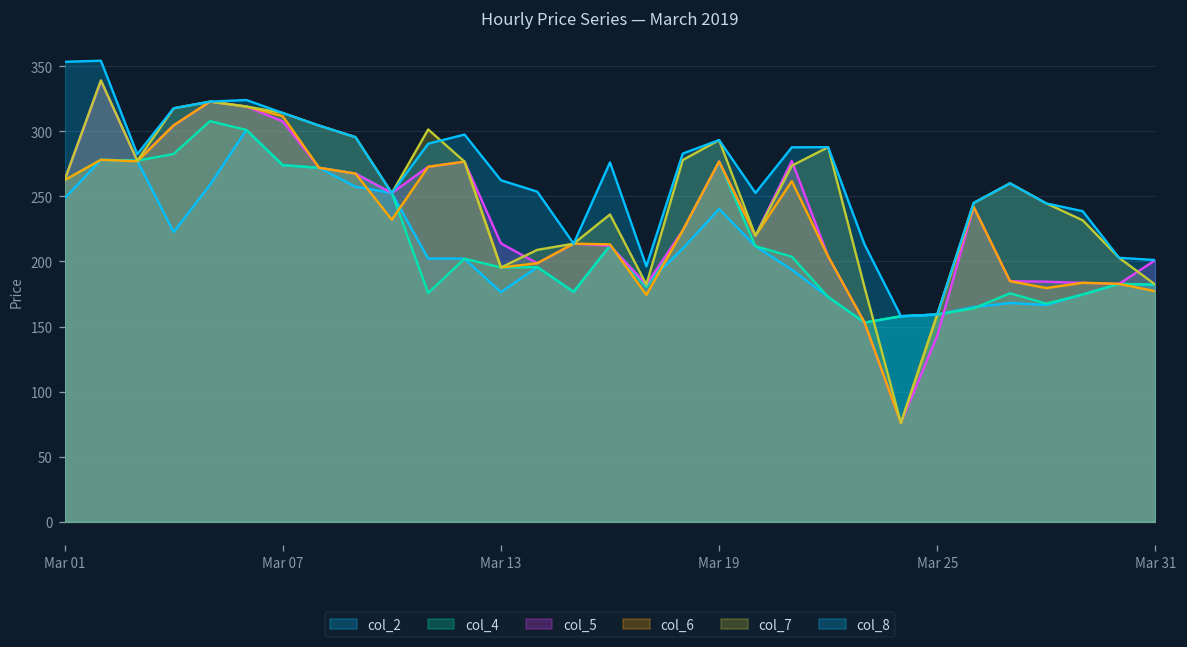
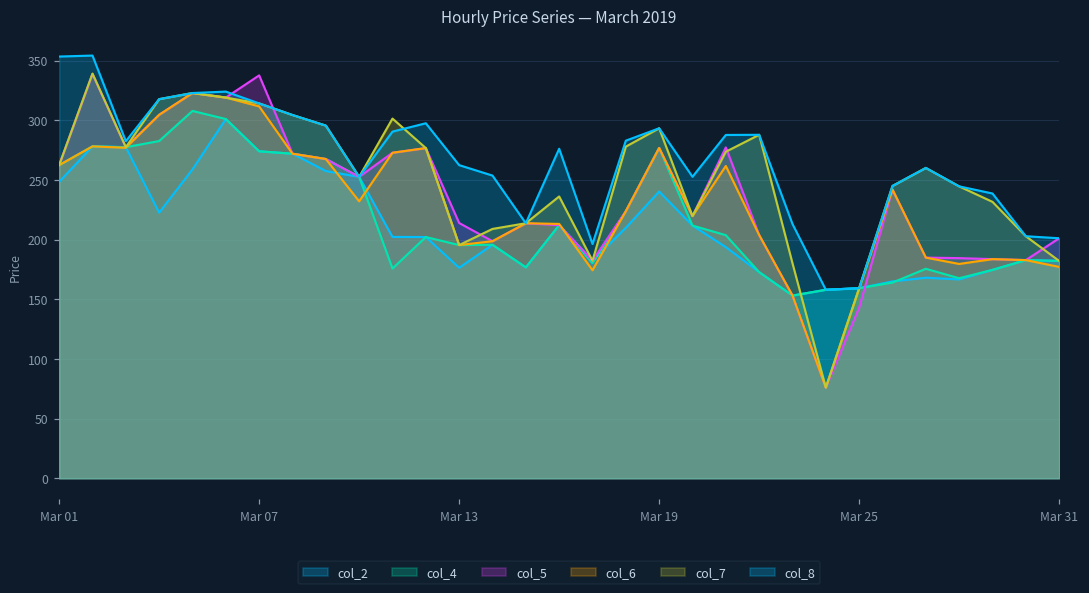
  {
    "col_5": {
-     "Mar 07": 308,
+     "Mar 07": 338,
      "Mar 13": 214,
      "Mar 25": 143
    }
  }
